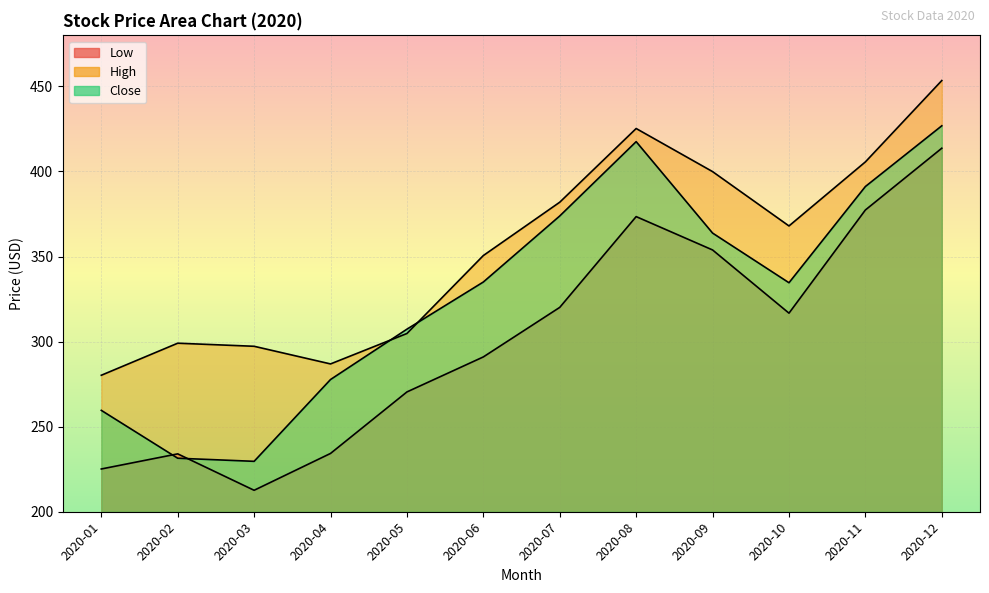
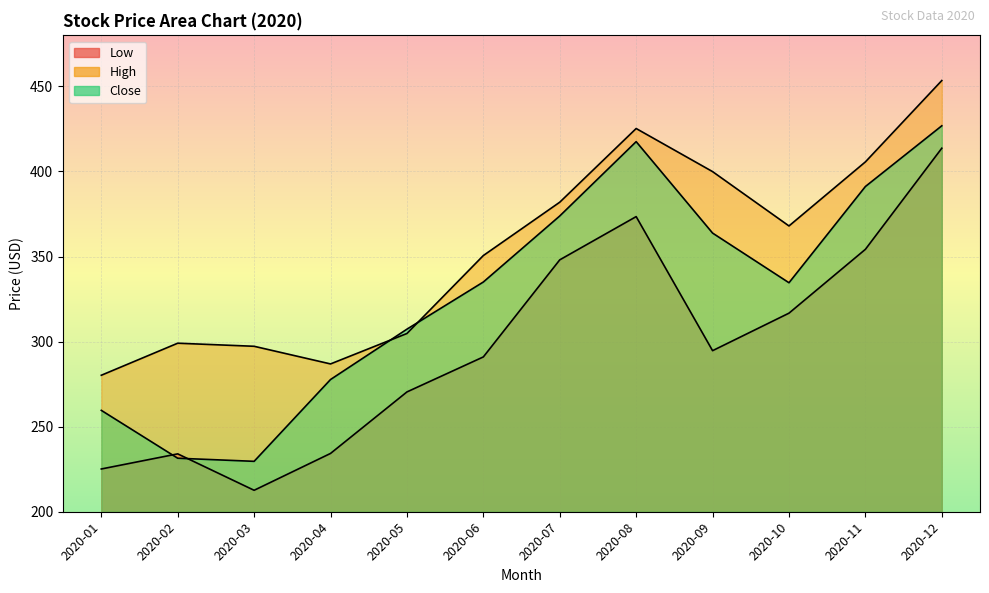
  {
    "Low": {
      "2020-01": 225,
      "2020-02": 234,
      "2020-03": 213,
      "2020-04": 234,
      "2020-05": 270,
      "2020-06": 291,
-     "2020-07": 320,
+     "2020-07": 348,
      "2020-08": 373,
-     "2020-09": 354,
+     "2020-09": 295,
      "2020-10": 317,
-     "2020-11": 377,
+     "2020-11": 354,
      "2020-12": 414
    },
    "High": {
      "2020-01": 280,
      "2020-02": 299,
      "2020-03": 297,
      "2020-04": 287,
      "2020-05": 305,
      "2020-06": 351,
      "2020-07": 382,
      "2020-08": 425,
      "2020-09": 400,
      "2020-10": 368,
      "2020-11": 406,
      "2020-12": 453
    },
    "Close": {
      "2020-01": 260,
      "2020-02": 231,
      "2020-03": 230,
      "2020-04": 278,
      "2020-05": 307,
      "2020-06": 335,
      "2020-07": 374,
      "2020-08": 418,
      "2020-09": 364,
      "2020-10": 335,
      "2020-11": 391,
      "2020-12": 427
    }
  }
